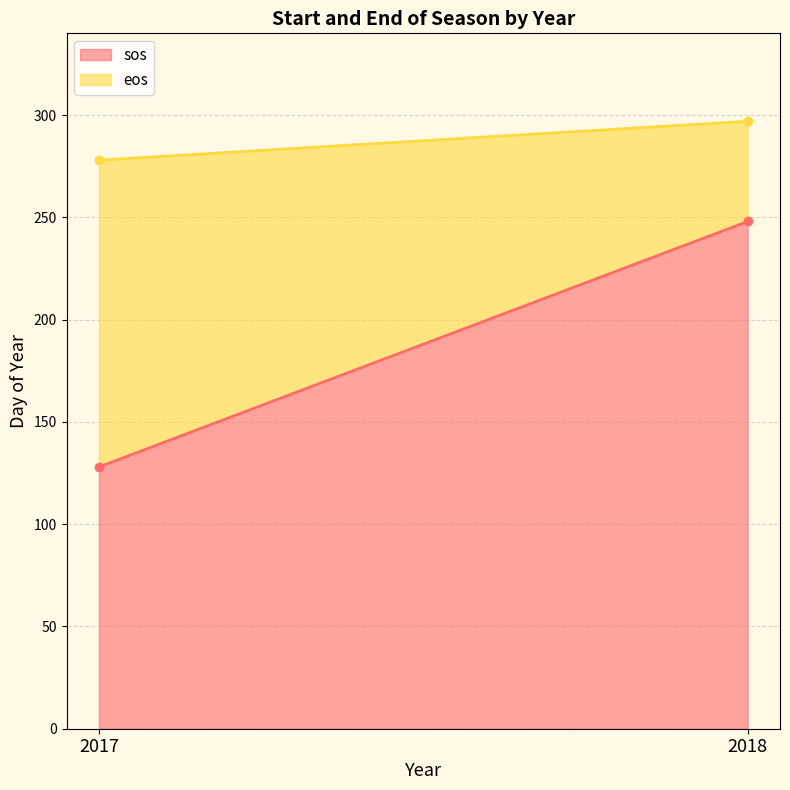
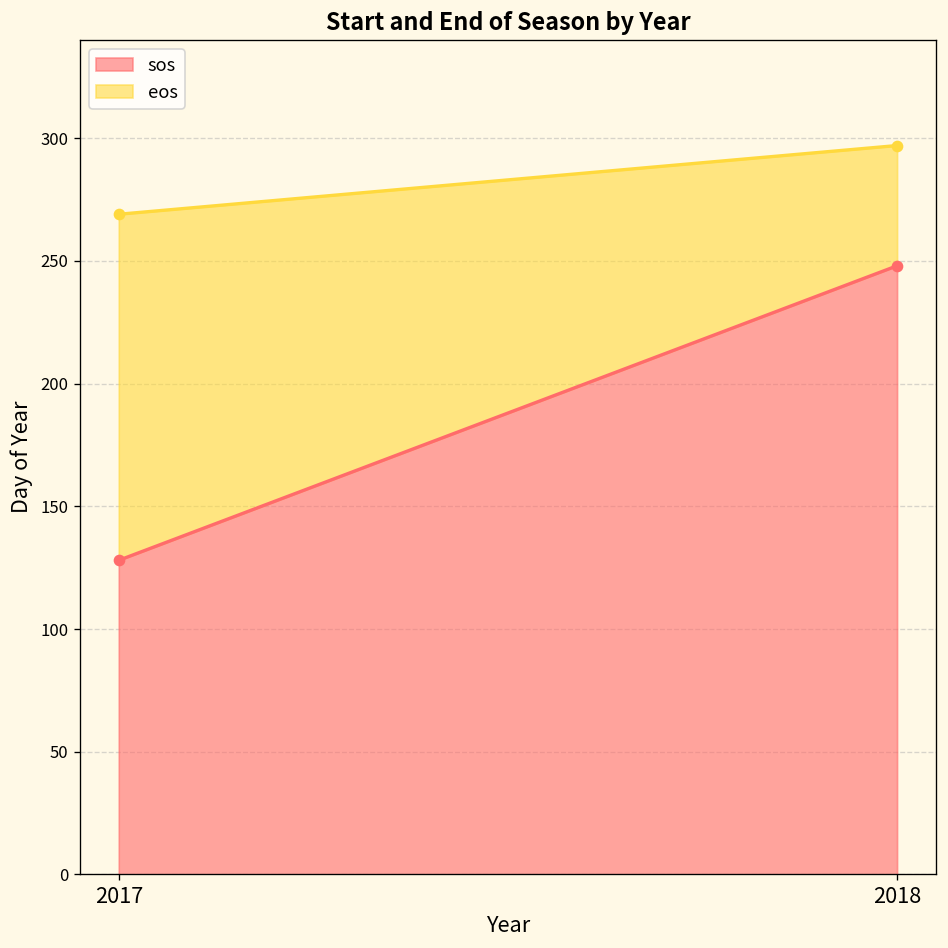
  {
    "sos": {
      "2017": 128,
      "2018": 248
    },
    "eos": {
-     "2017": 278,
+     "2017": 269,
      "2018": 297
    }
  }
